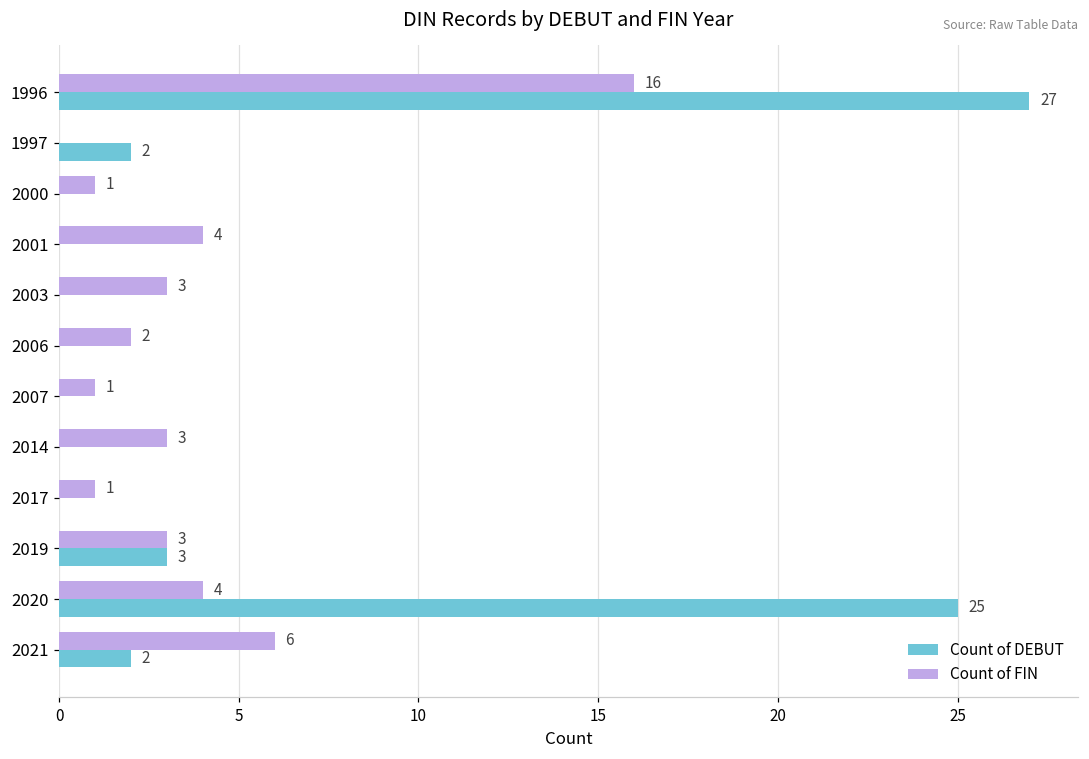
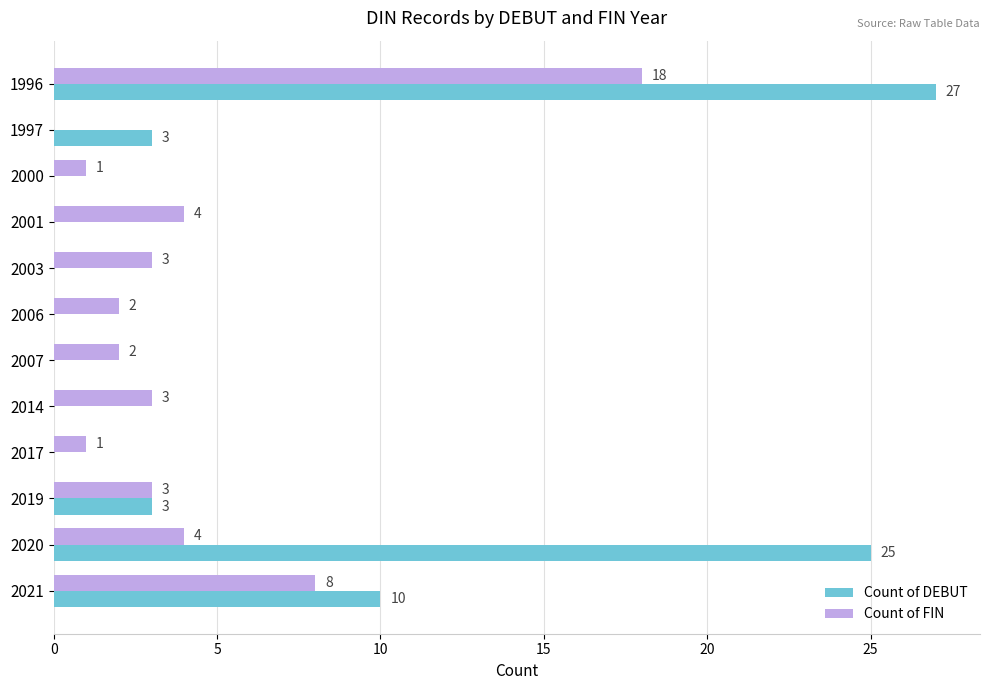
  {
    "Count of DEBUT": {
      "1996": 27,
-     "1997": 2,
+     "1997": 3,
      "2019": 3,
      "2020": 25,
-     "2021": 2
+     "2021": 10
    },
    "Count of FIN": {
-     "1996": 16,
+     "1996": 18,
      "2000": 1,
      "2001": 4,
      "2003": 3,
      "2006": 2,
-     "2007": 1,
+     "2007": 2,
      "2014": 3,
      "2017": 1,
      "2019": 3,
      "2020": 4,
-     "2021": 6
+     "2021": 8
    }
  }
